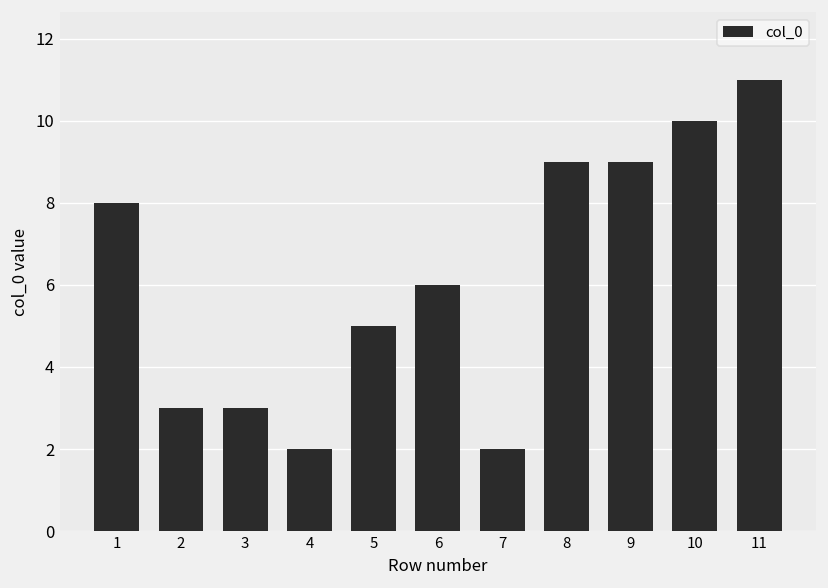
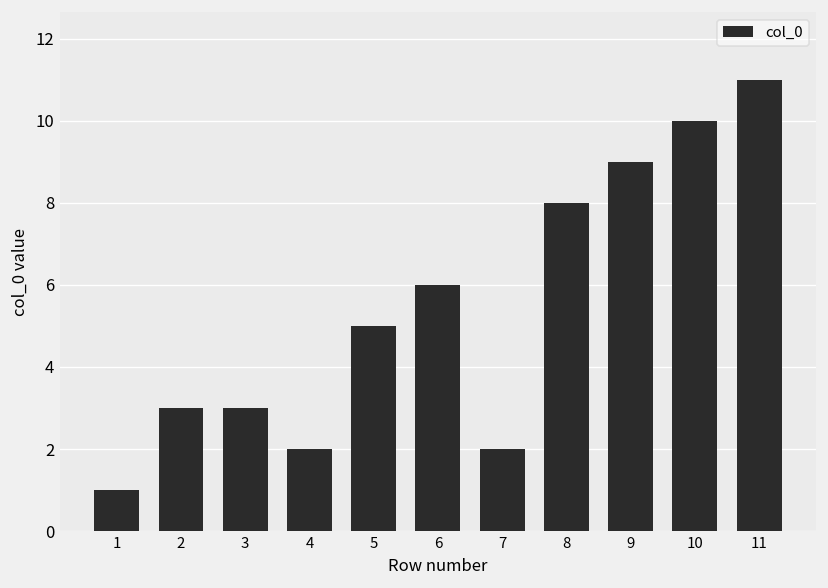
  {
-   "1": 8,
+   "1": 1,
    "2": 3,
    "3": 3,
    "4": 2,
    "5": 5,
    "6": 6,
    "7": 2,
-   "8": 9,
+   "8": 8,
    "9": 9,
    "10": 10,
    "11": 11
  }
